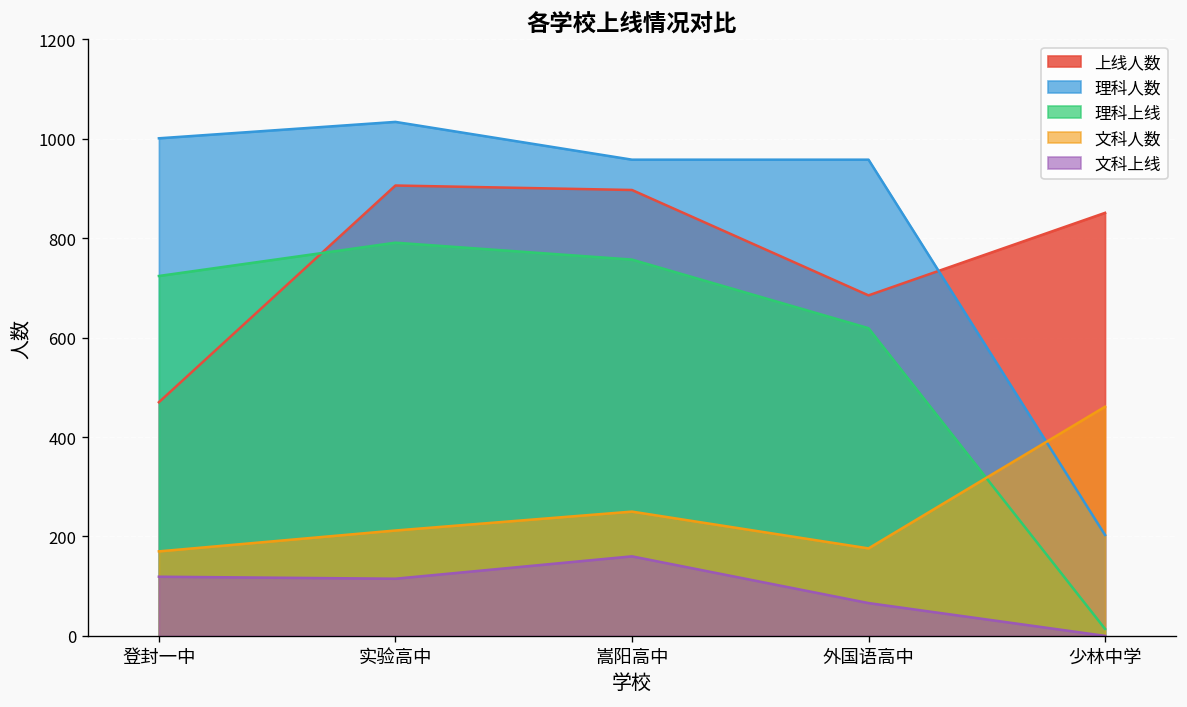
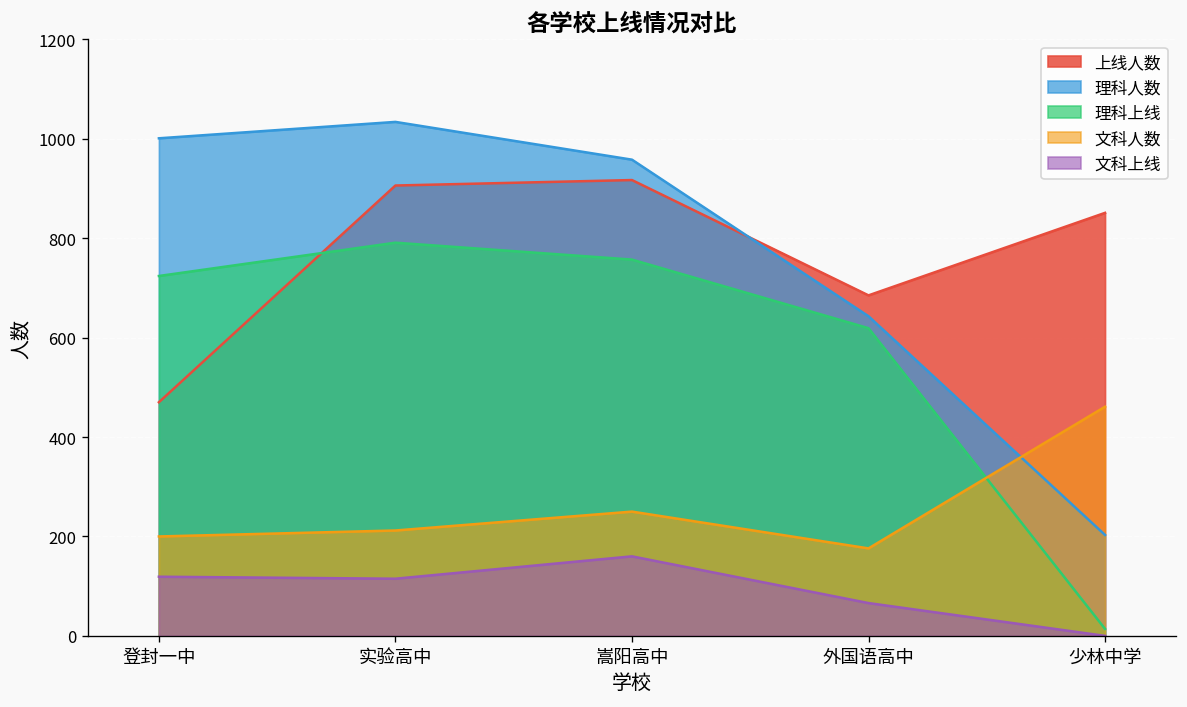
  {
    "上线人数": {
      "登封一中": 470,
      "实验高中": 910,
-     "嵩阳高中": 900,
+     "嵩阳高中": 920,
      "外国语高中": 690,
      "少林中学": 850
    },
    "理科人数": {
      "登封一中": 1000,
      "实验高中": 1030,
      "嵩阳高中": 960,
-     "外国语高中": 960,
+     "外国语高中": 640,
      "少林中学": 200
    },
    "理科上线": {
      "登封一中": 720,
      "实验高中": 790,
      "嵩阳高中": 760,
      "外国语高中": 620,
      "少林中学": 10
    },
    "文科人数": {
-     "登封一中": 170,
+     "登封一中": 200,
      "实验高中": 210,
      "嵩阳高中": 250,
      "外国语高中": 180,
      "少林中学": 460
    },
    "文科上线": {
      "登封一中": 120,
      "实验高中": 120,
      "嵩阳高中": 160,
      "外国语高中": 70,
      "少林中学": 0
    }
  }
